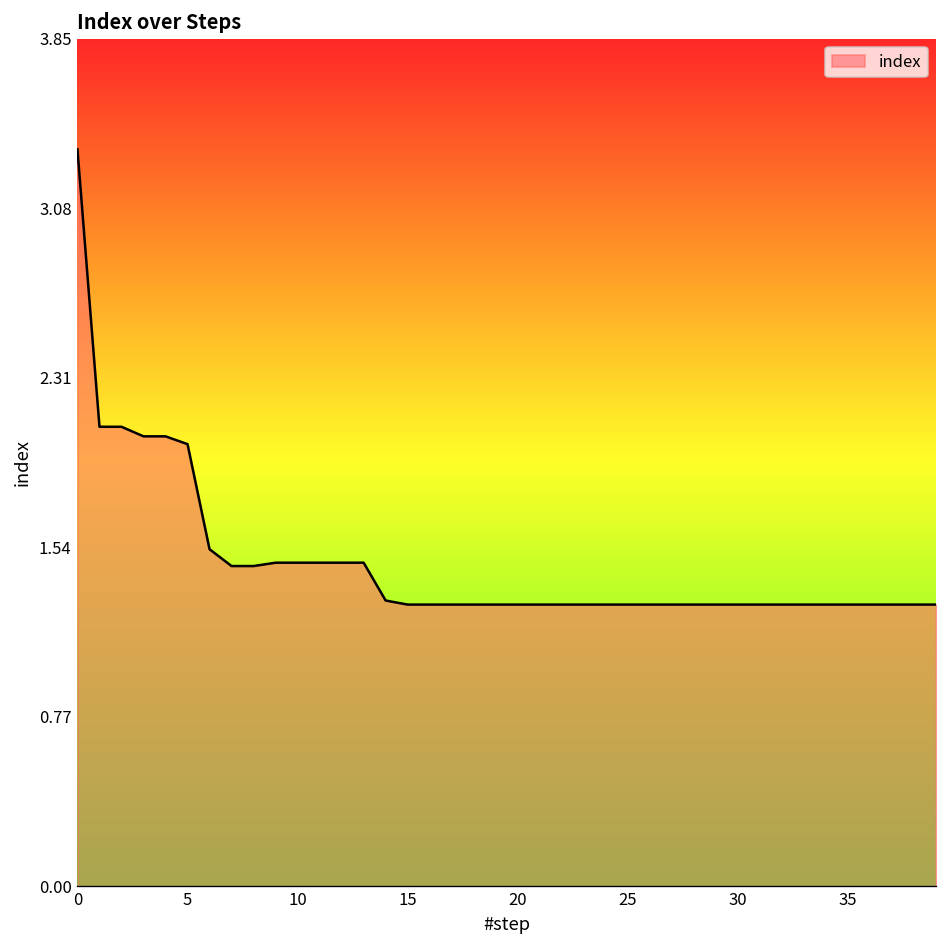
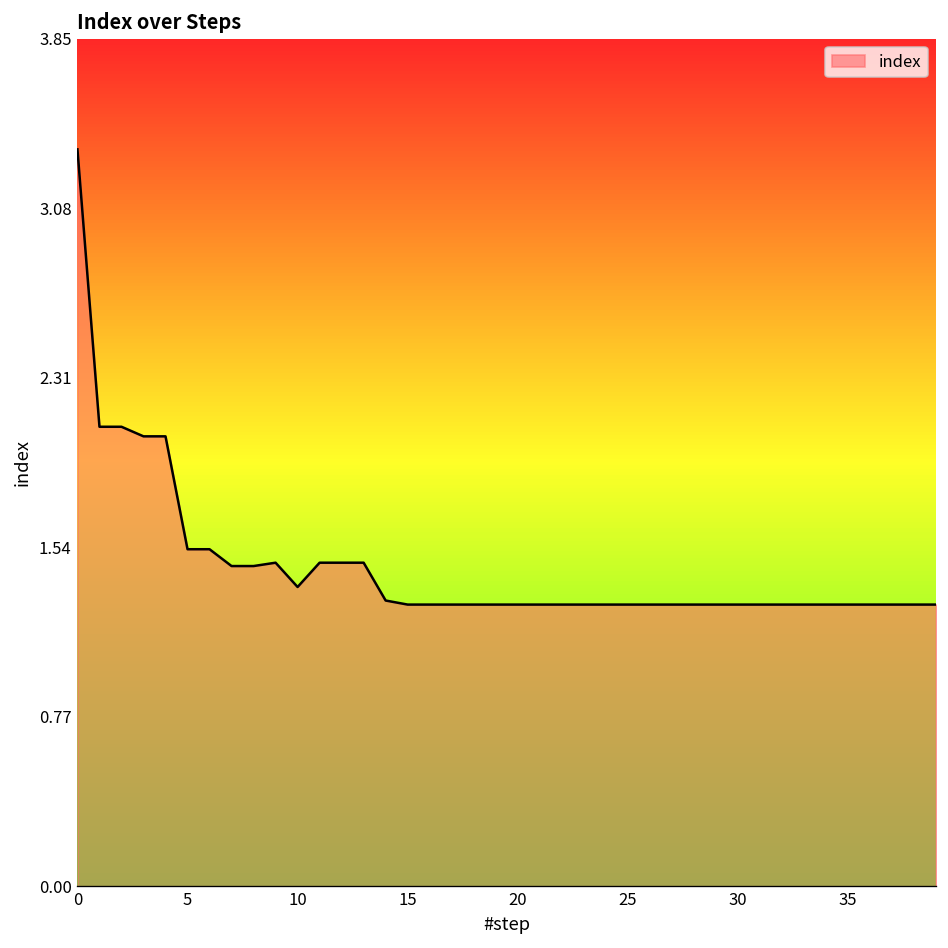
  {
    "0": 3.35,
-   "5": 2.01,
-   "10": 1.47,
+   "5": 1.53,
+   "10": 1.36,
    "15": 1.28,
    "20": 1.28,
    "25": 1.28,
    "30": 1.28,
    "35": 1.28
  }
